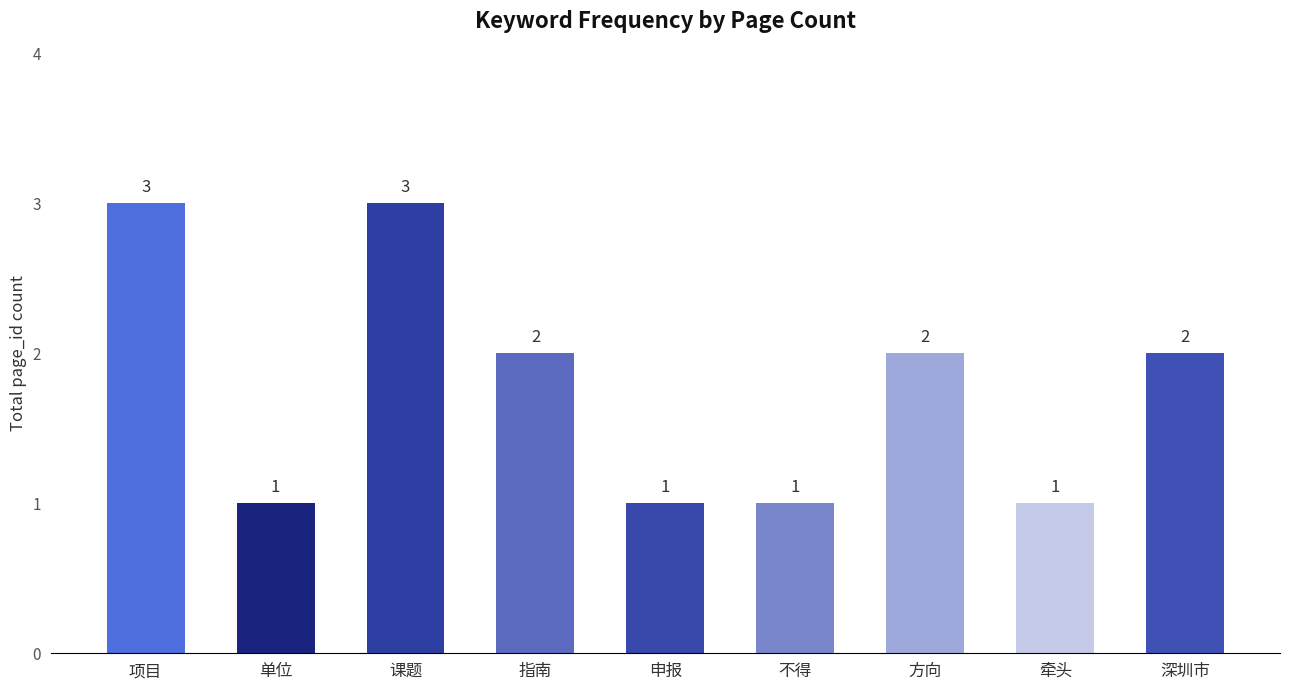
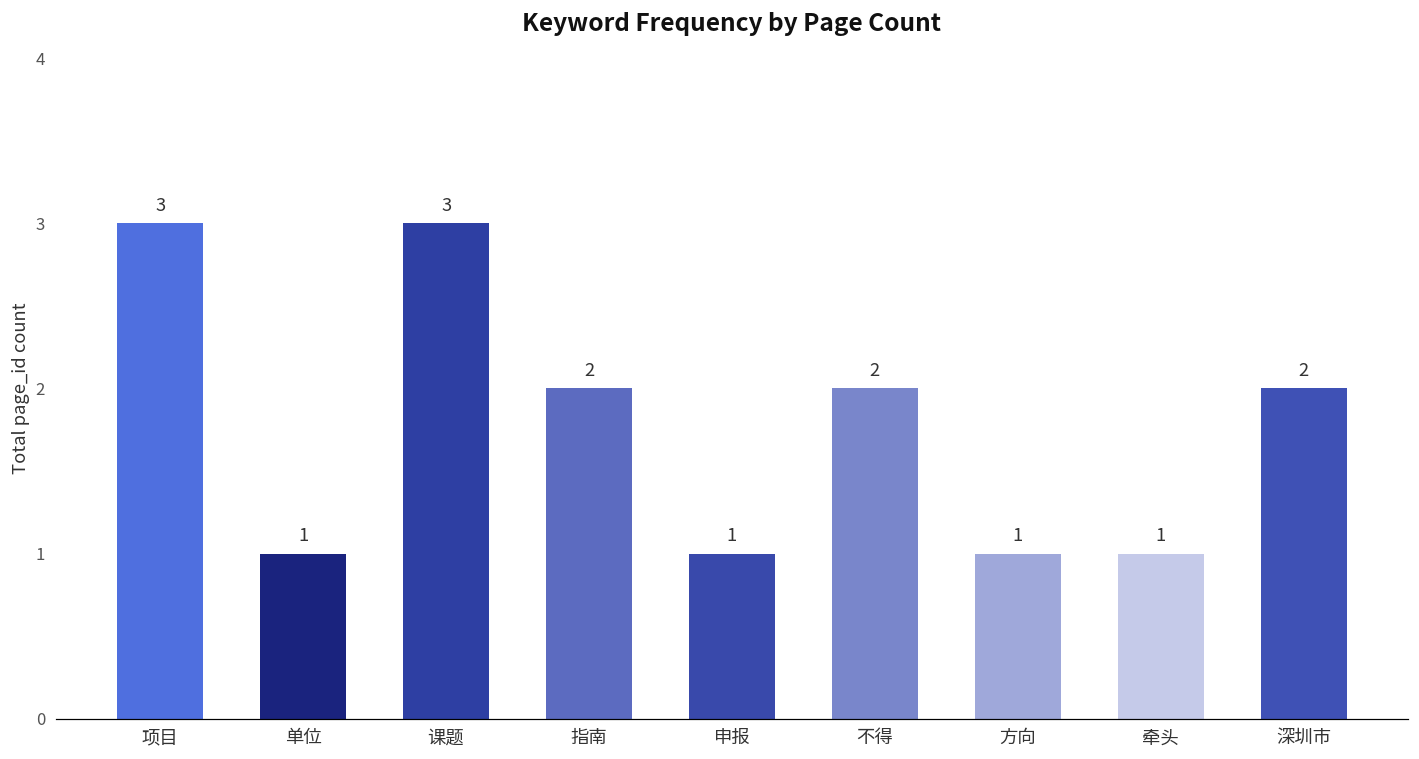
  {
    "项目": 3,
    "单位": 1,
    "课题": 3,
    "指南": 2,
    "申报": 1,
-   "不得": 1,
-   "方向": 2,
+   "不得": 2,
+   "方向": 1,
    "牵头": 1,
    "深圳市": 2
  }
